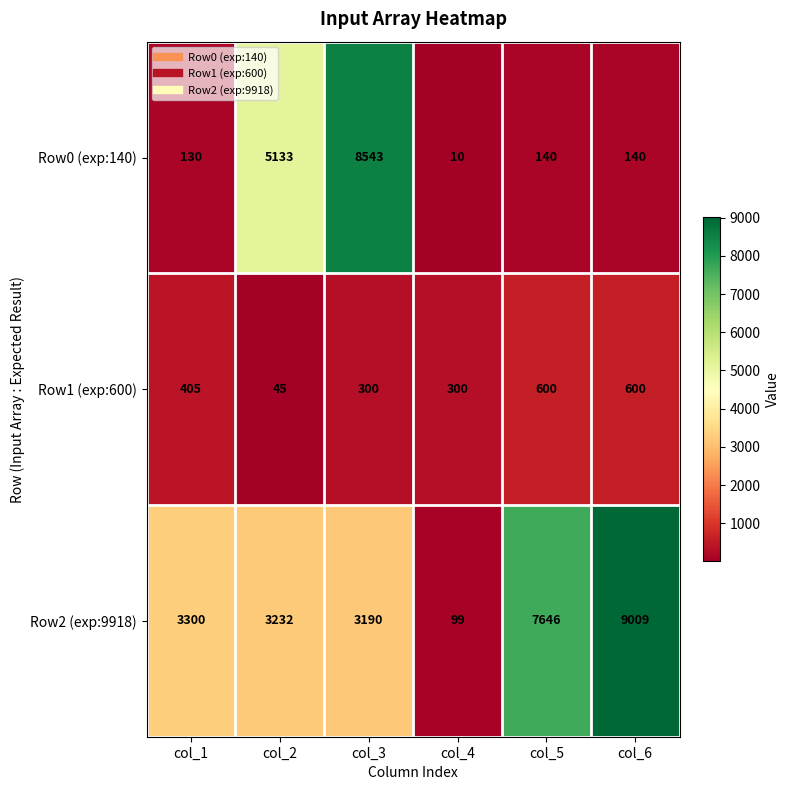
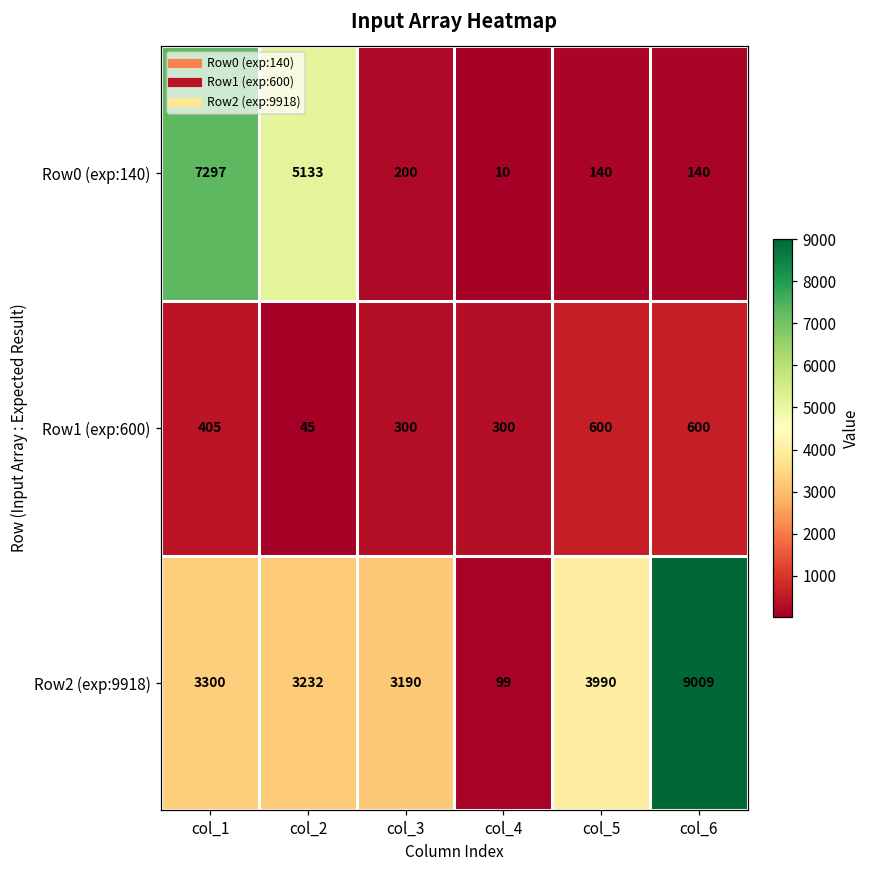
  {
    "Row0 (exp:140)": {
-     "col_1": 130,
+     "col_1": 7297,
      "col_2": 5133,
-     "col_3": 8543,
+     "col_3": 200,
      "col_4": 10,
      "col_5": 140,
      "col_6": 140
    },
    "Row1 (exp:600)": {
      "col_1": 405,
      "col_2": 45,
      "col_3": 300,
      "col_4": 300,
      "col_5": 600,
      "col_6": 600
    },
    "Row2 (exp:9918)": {
      "col_1": 3300,
      "col_2": 3232,
      "col_3": 3190,
      "col_4": 99,
-     "col_5": 7646,
+     "col_5": 3990,
      "col_6": 9009
    }
  }
